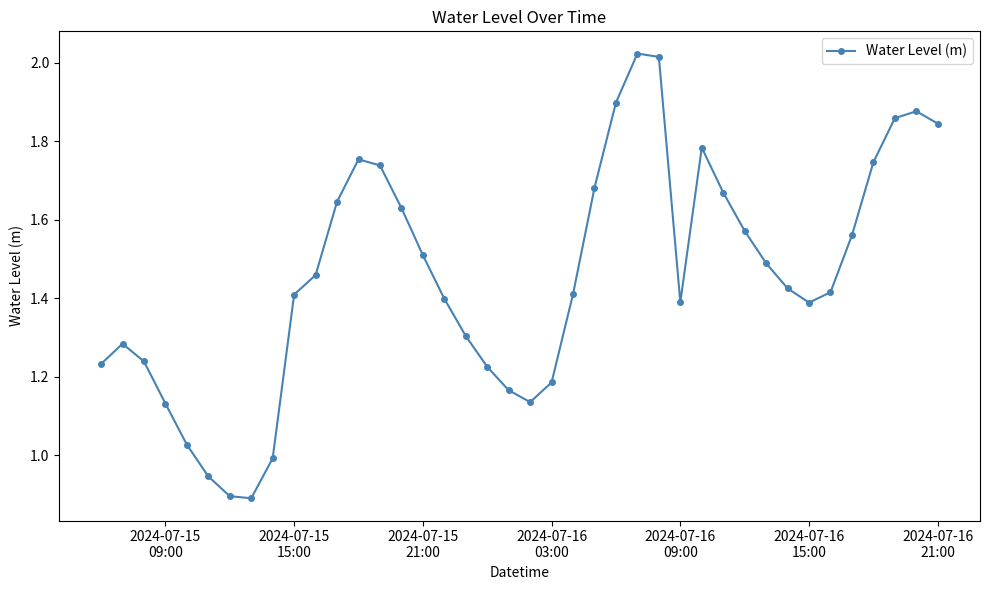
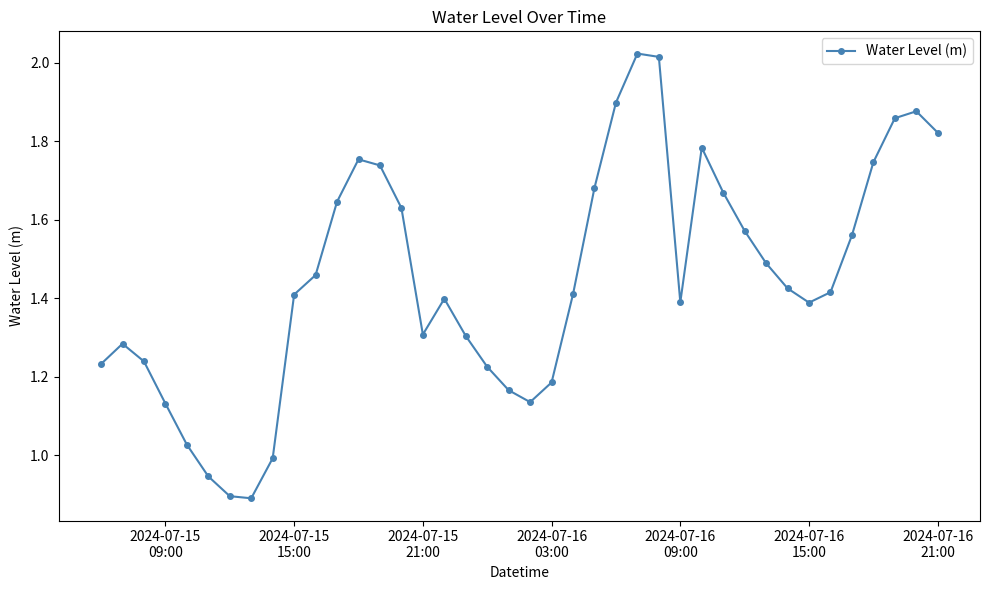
  {
    "2024-07-15 09:00": 1.13,
    "2024-07-15 15:00": 1.41,
-   "2024-07-15 21:00": 1.51,
+   "2024-07-15 21:00": 1.31,
    "2024-07-16 03:00": 1.18,
    "2024-07-16 09:00": 1.39,
    "2024-07-16 15:00": 1.39,
-   "2024-07-16 21:00": 1.84
+   "2024-07-16 21:00": 1.82
  }
